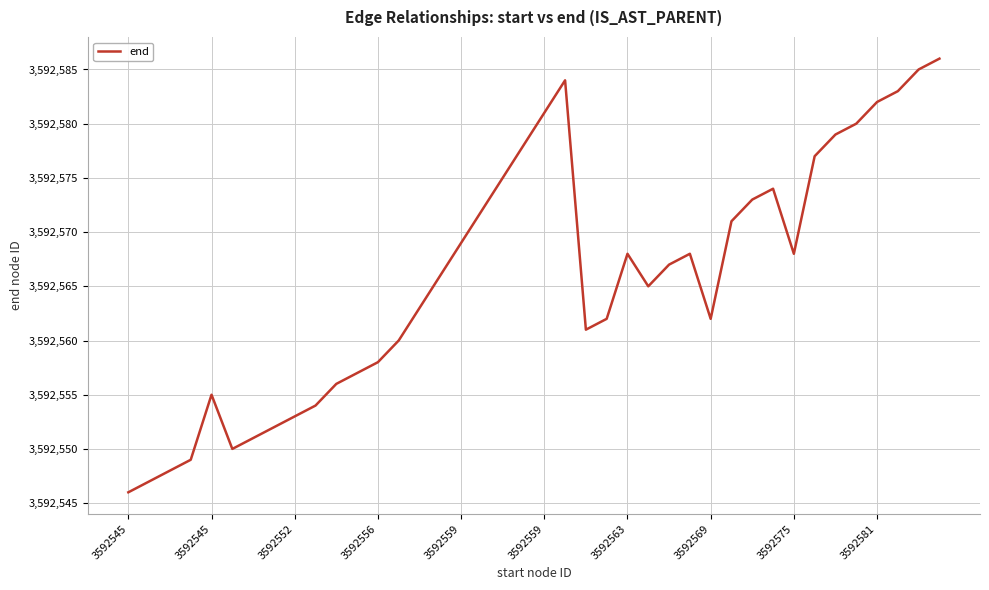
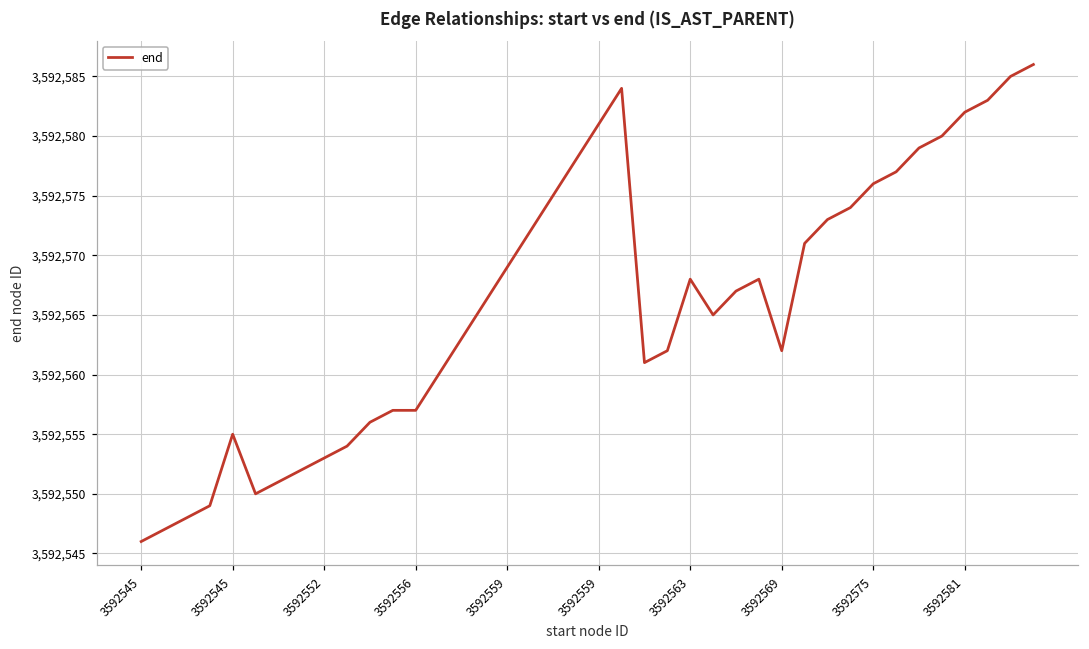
  {
    "3592552": "3,592,553",
-   "3592556": "3,592,558",
+   "3592556": "3,592,557",
    "3592563": "3,592,568",
    "3592569": "3,592,562",
-   "3592575": "3,592,568",
+   "3592575": "3,592,576",
    "3592581": "3,592,582"
  }
